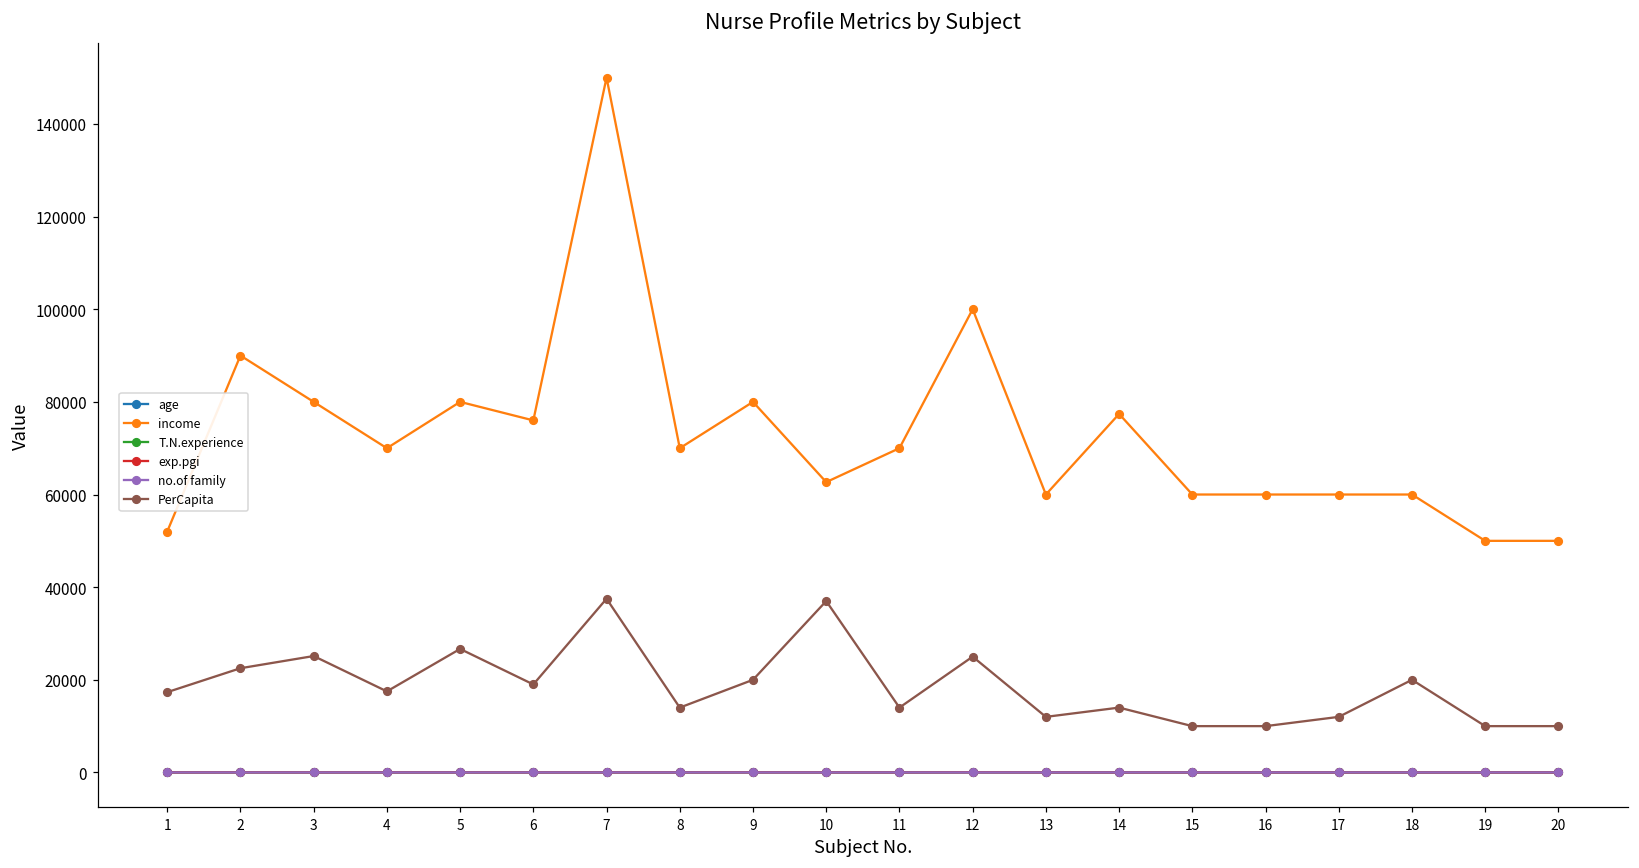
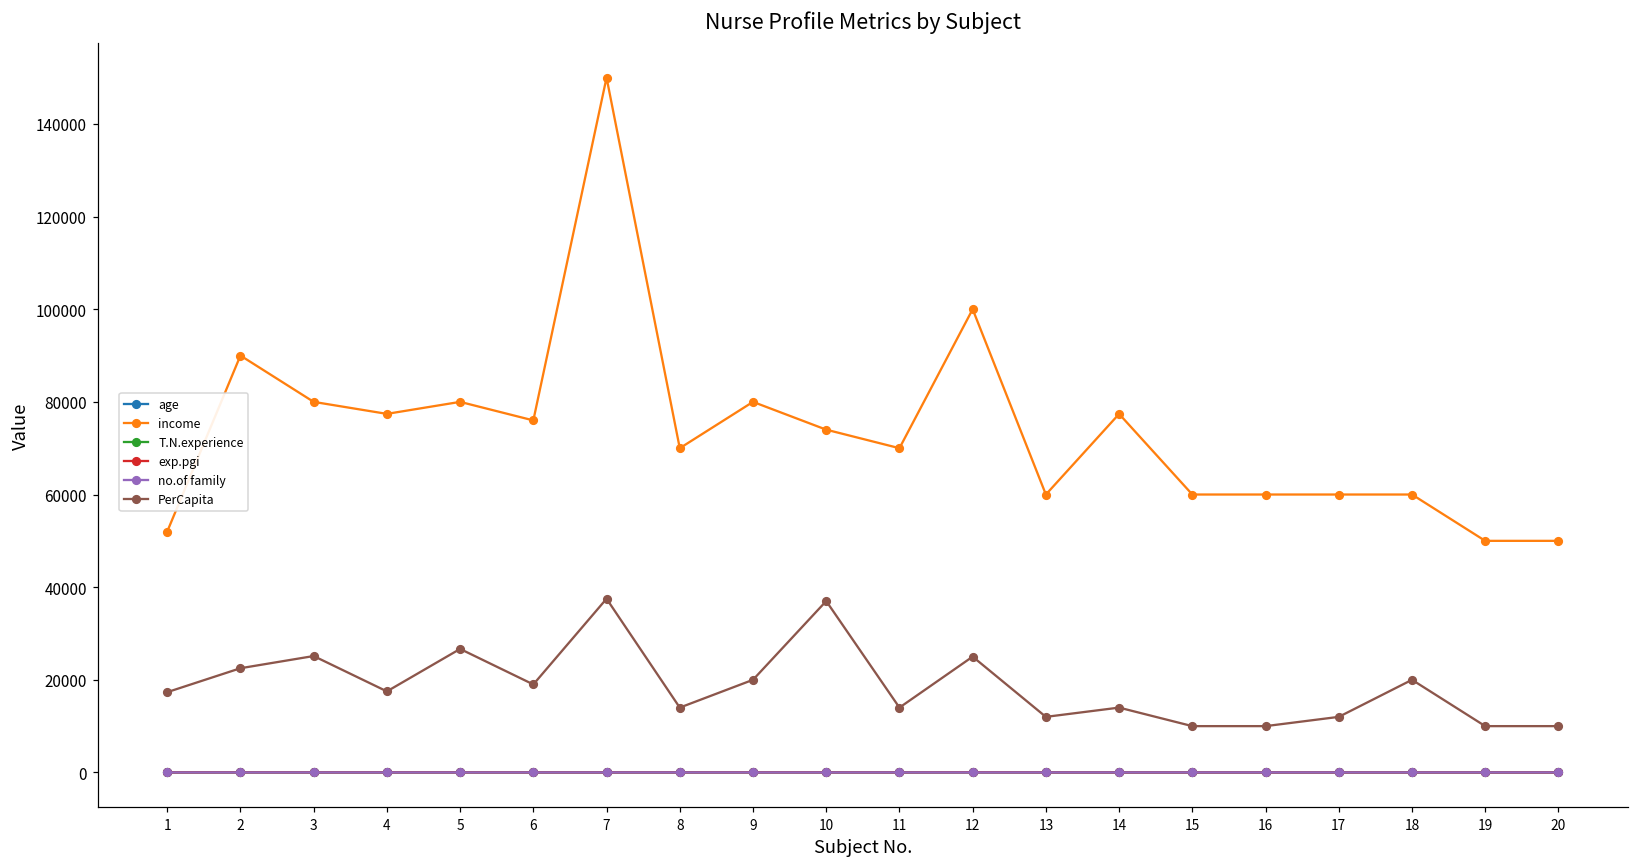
  {
    "no.of family": {
      "1": 0,
      "2": 0,
      "3": 0,
      "4": 0,
      "5": 0,
      "6": 0,
      "7": 0,
      "8": 0,
      "9": 0,
      "10": 0,
      "11": 0,
      "12": 0,
      "13": 0,
      "14": 0,
      "15": 0,
      "16": 0,
      "17": 0,
      "18": 0,
      "19": 0,
      "20": 0
    },
    "income": {
      "1": 52000,
      "2": 90000,
      "3": 80000,
-     "4": 70000,
+     "4": 77000,
      "5": 80000,
      "6": 76000,
      "7": 150000,
      "8": 70000,
      "9": 80000,
-     "10": 63000,
+     "10": 74000,
      "11": 70000,
      "12": 100000,
      "13": 60000,
      "14": 77000,
      "15": 60000,
      "16": 60000,
      "17": 60000,
      "18": 60000,
      "19": 50000,
      "20": 50000
    },
    "PerCapita": {
      "1": 17000,
      "2": 23000,
      "3": 25000,
      "4": 18000,
      "5": 27000,
      "6": 19000,
      "7": 38000,
      "8": 14000,
      "9": 20000,
      "10": 37000,
      "11": 14000,
      "12": 25000,
      "13": 12000,
      "14": 14000,
      "15": 10000,
      "16": 10000,
      "17": 12000,
      "18": 20000,
      "19": 10000,
      "20": 10000
    }
  }
